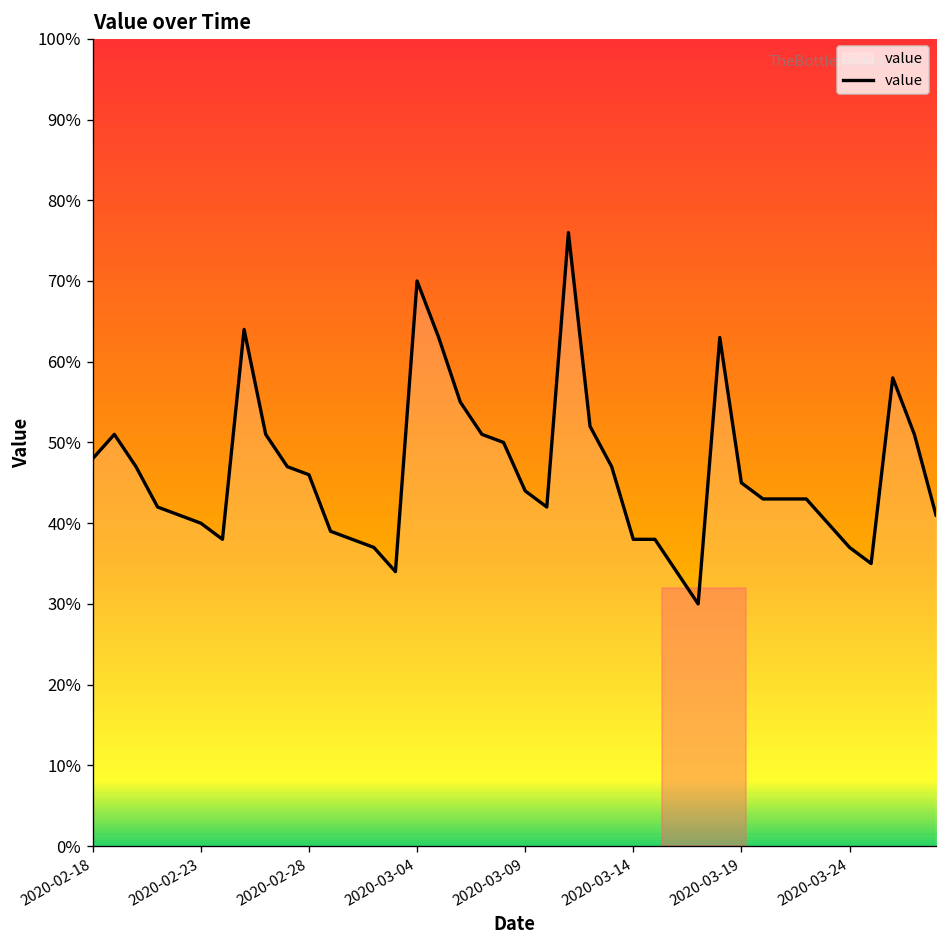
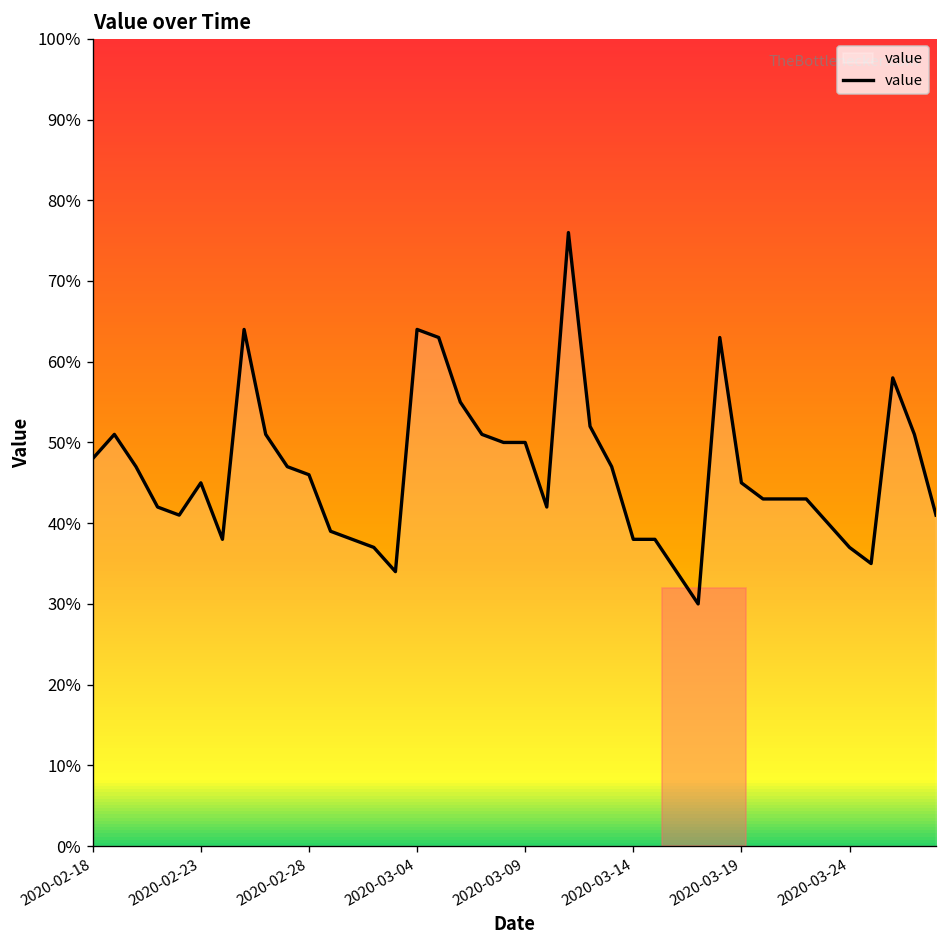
  {
    "2020-02-18": "48%",
-   "2020-02-23": "40%",
+   "2020-02-23": "45%",
    "2020-02-28": "46%",
-   "2020-03-04": "70%",
-   "2020-03-09": "44%",
+   "2020-03-04": "64%",
+   "2020-03-09": "50%",
    "2020-03-14": "38%",
    "2020-03-19": "45%",
    "2020-03-24": "37%"
  }
